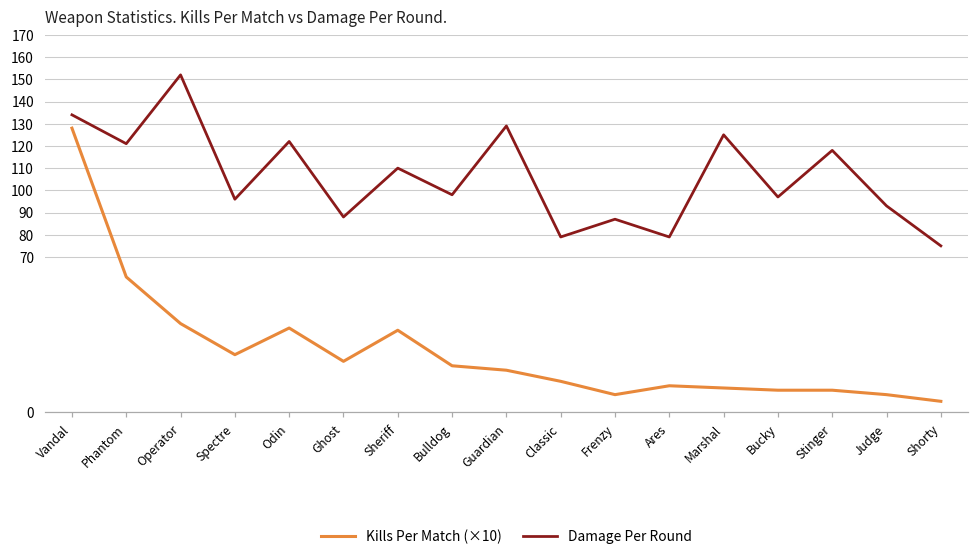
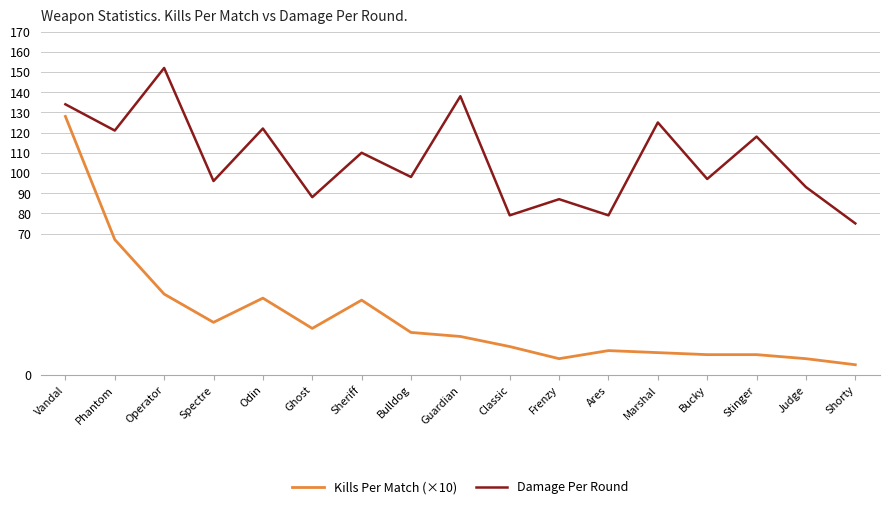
  {
    "Kills Per Match (×10)": {
      "Vandal": 128,
-     "Phantom": 61,
+     "Phantom": 67,
      "Operator": 40,
      "Spectre": 26,
      "Odin": 38,
      "Ghost": 23,
      "Sheriff": 37,
      "Bulldog": 21,
      "Guardian": 19,
      "Classic": 14,
      "Frenzy": 8,
      "Ares": 12,
      "Marshal": 11,
      "Bucky": 10,
      "Stinger": 10,
      "Judge": 8,
      "Shorty": 5
    },
    "Damage Per Round": {
      "Vandal": 134,
      "Phantom": 121,
      "Operator": 152,
      "Spectre": 96,
      "Odin": 122,
      "Ghost": 88,
      "Sheriff": 110,
      "Bulldog": 98,
-     "Guardian": 129,
+     "Guardian": 138,
      "Classic": 79,
      "Frenzy": 87,
      "Ares": 79,
      "Marshal": 125,
      "Bucky": 97,
      "Stinger": 118,
      "Judge": 93,
      "Shorty": 75
    }
  }
